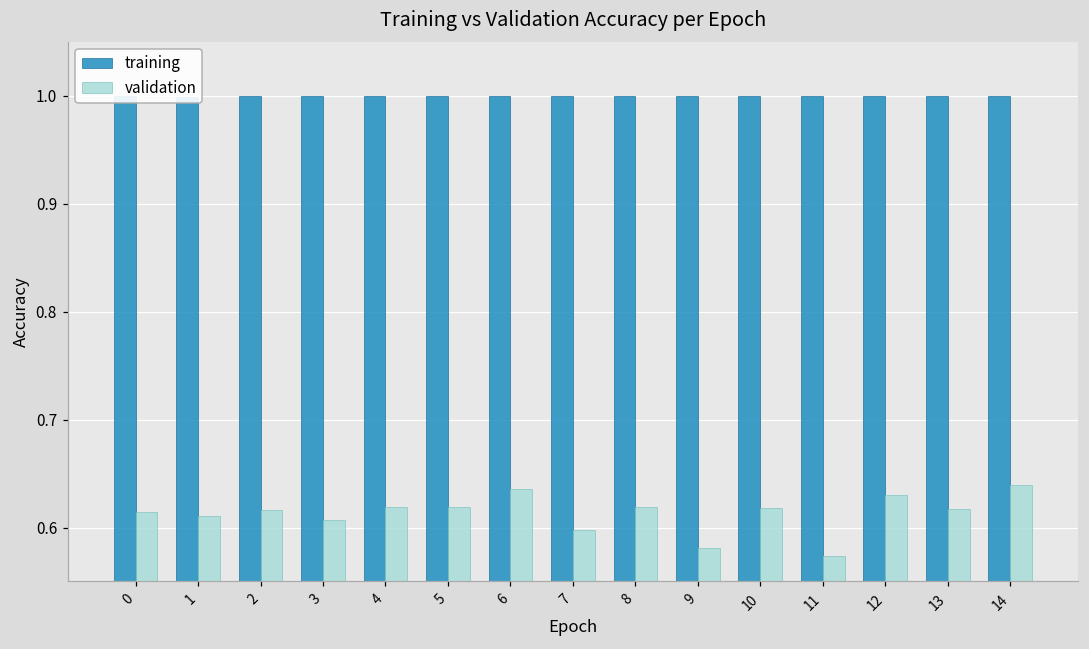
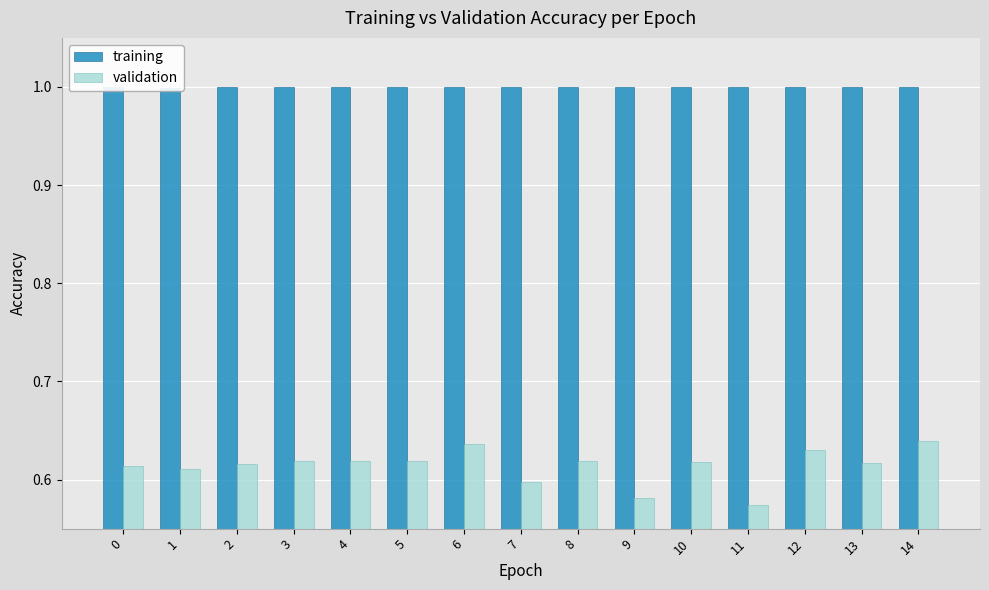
  {
    "training": {
      "2": 1.00,
      "3": 1.00,
      "4": 1.00,
      "5": 1.00,
      "6": 1.00,
      "7": 1.00,
      "8": 1.00,
      "9": 1.00,
      "10": 1.00,
      "11": 1.00,
      "12": 1.00,
      "13": 1.00,
      "14": 1.00
    },
    "validation": {
      "0": 0.61,
      "1": 0.61,
      "2": 0.62,
-     "3": 0.61,
+     "3": 0.62,
      "4": 0.62,
      "5": 0.62,
      "6": 0.64,
      "7": 0.60,
      "8": 0.62,
      "9": 0.58,
      "10": 0.62,
      "11": 0.57,
      "12": 0.63,
      "13": 0.62,
      "14": 0.64
    }
  }
